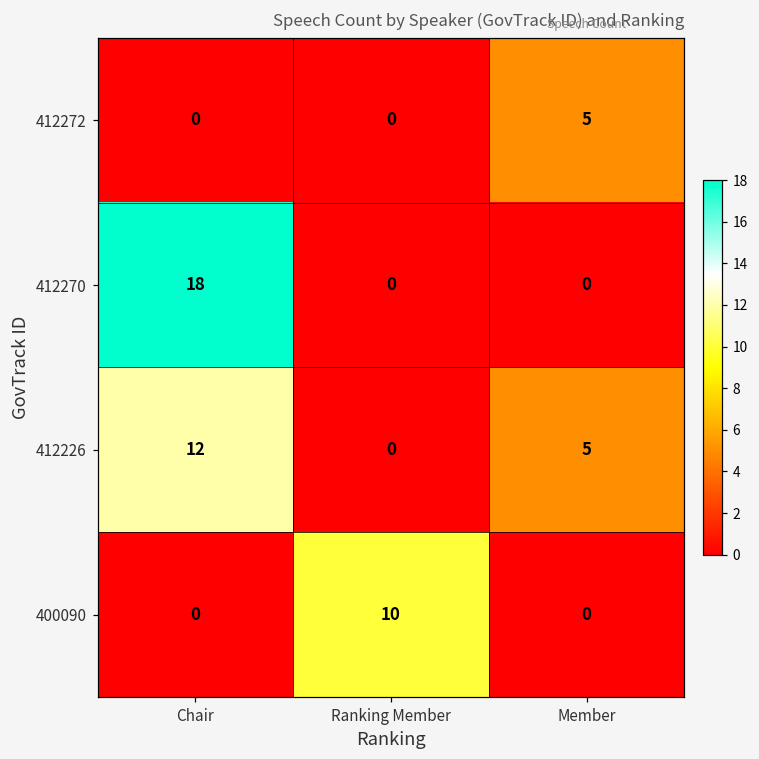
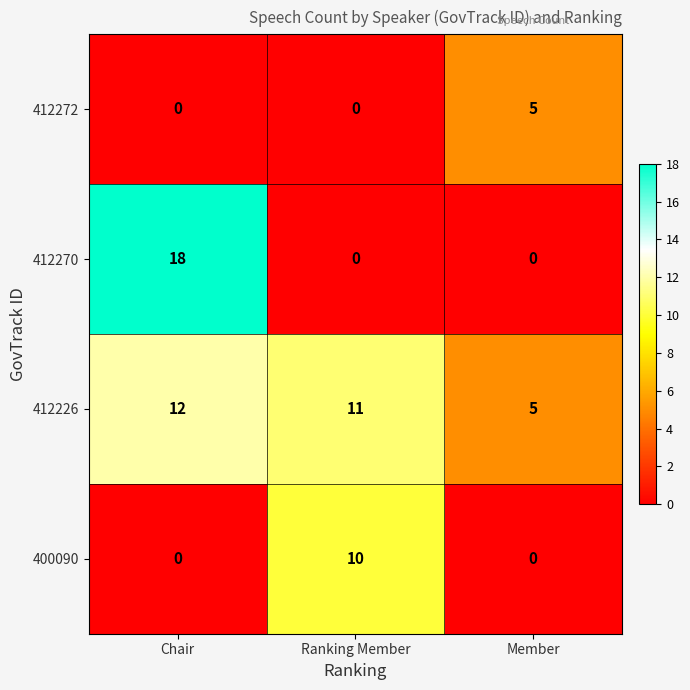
  {
    "412272": {
      "Chair": 0,
      "Ranking Member": 0,
      "Member": 5
    },
    "412270": {
      "Chair": 18,
      "Ranking Member": 0,
      "Member": 0
    },
    "412226": {
      "Chair": 12,
-     "Ranking Member": 0,
+     "Ranking Member": 11,
      "Member": 5
    },
    "400090": {
      "Chair": 0,
      "Ranking Member": 10,
      "Member": 0
    }
  }
